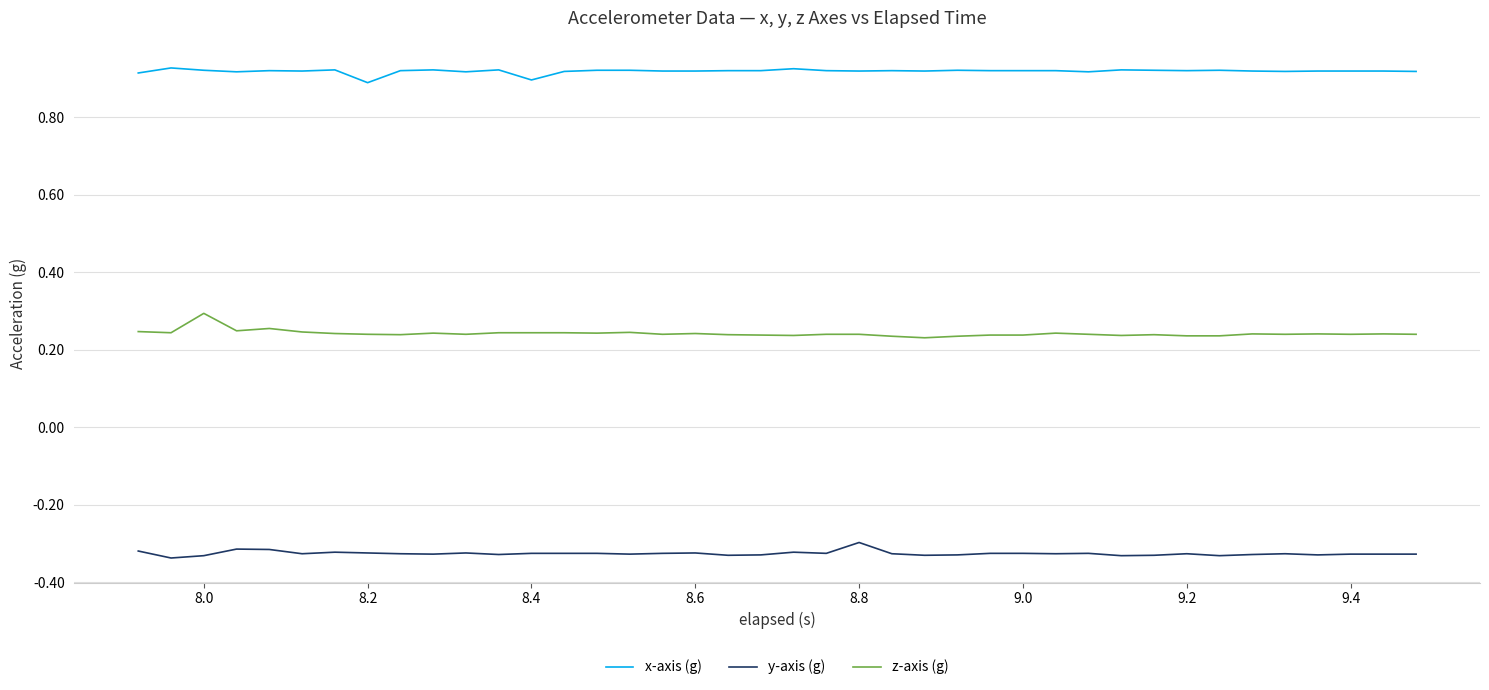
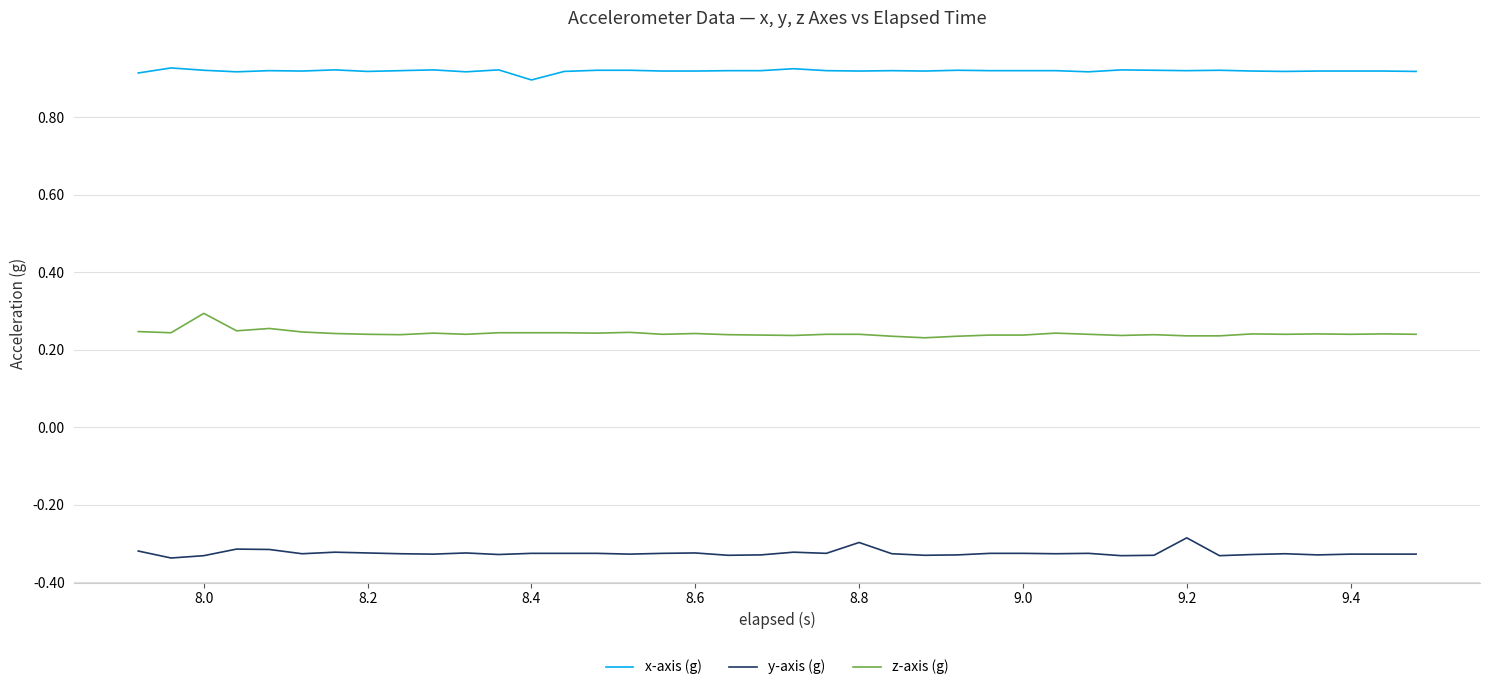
  {
    "x-axis (g)": {
      "8.0": 0.92,
-     "8.2": 0.89,
+     "8.2": 0.92,
      "8.4": 0.90,
      "8.6": 0.92,
      "8.8": 0.92,
      "9.0": 0.92,
      "9.2": 0.92,
      "9.4": 0.92
    },
    "y-axis (g)": {
      "8.0": -0.33,
      "8.2": -0.32,
      "8.4": -0.33,
      "8.6": -0.32,
      "8.8": -0.30,
      "9.0": -0.33,
-     "9.2": -0.33,
+     "9.2": -0.29,
      "9.4": -0.33
    },
    "z-axis (g)": {
      "8.0": 0.29,
      "8.2": 0.24,
      "8.4": 0.24,
      "8.6": 0.24,
      "8.8": 0.24,
      "9.0": 0.24,
      "9.2": 0.24,
      "9.4": 0.24
    }
  }
